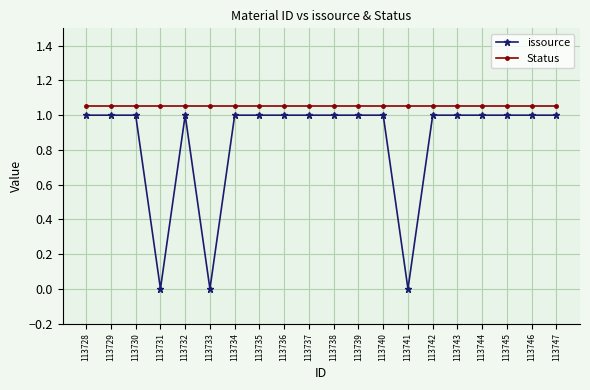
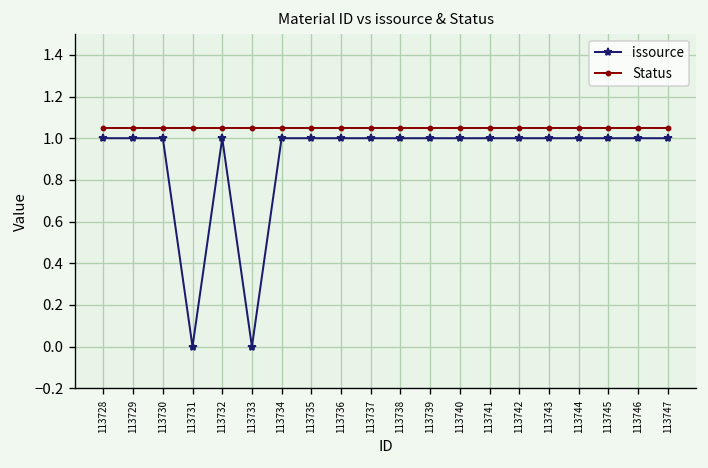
  {
    "issource": {
      "113728": 1,
      "113729": 1,
      "113730": 1,
      "113731": 0,
      "113732": 1,
      "113733": 0,
      "113734": 1,
      "113735": 1,
      "113736": 1,
      "113737": 1,
      "113738": 1,
      "113739": 1,
      "113740": 1,
-     "113741": 0,
+     "113741": 1,
      "113742": 1,
      "113743": 1,
      "113744": 1,
      "113745": 1,
      "113746": 1,
      "113747": 1
    },
    "Status": {
      "113728": 1.05,
      "113729": 1.05,
      "113730": 1.05,
      "113731": 1.05,
      "113732": 1.05,
      "113733": 1.05,
      "113734": 1.05,
      "113735": 1.05,
      "113736": 1.05,
      "113737": 1.05,
      "113738": 1.05,
      "113739": 1.05,
      "113740": 1.05,
      "113741": 1.05,
      "113742": 1.05,
      "113743": 1.05,
      "113744": 1.05,
      "113745": 1.05,
      "113746": 1.05,
      "113747": 1.05
    }
  }
